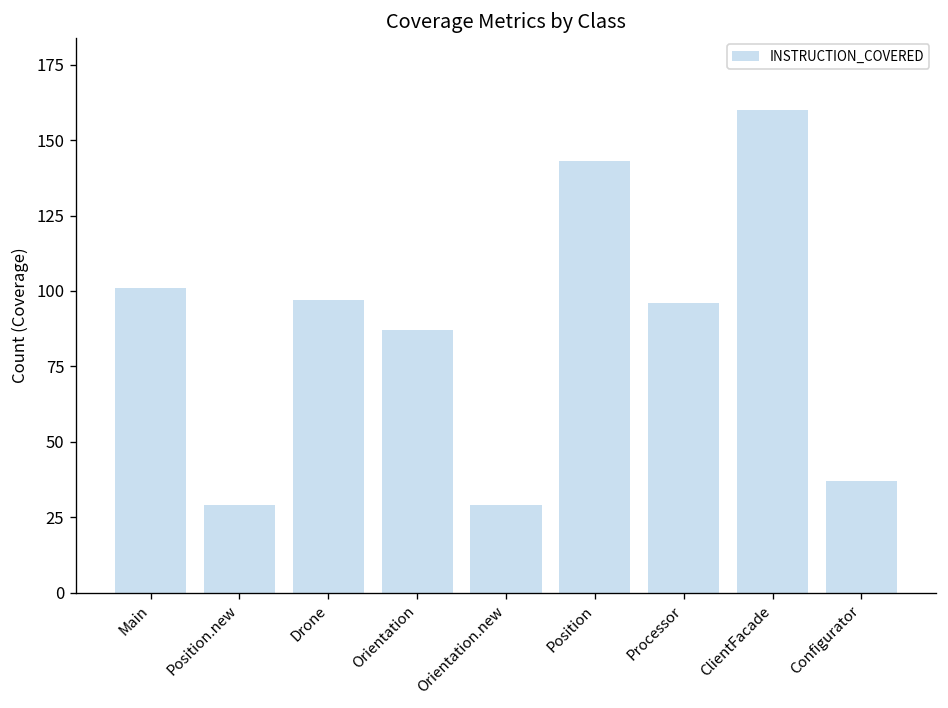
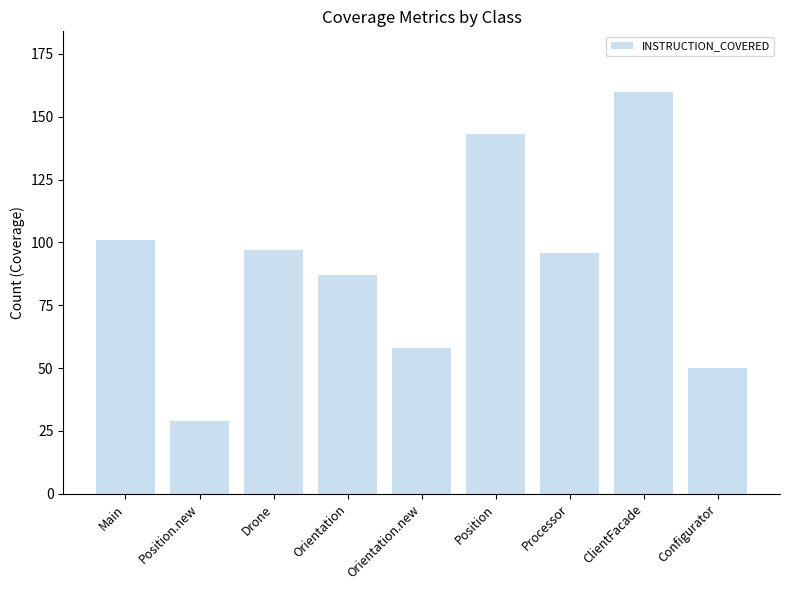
  {
    "Main": 101,
    "Position.new": 29,
    "Drone": 97,
    "Orientation": 87,
-   "Orientation.new": 29,
+   "Orientation.new": 58,
    "Position": 143,
    "Processor": 96,
    "ClientFacade": 160,
-   "Configurator": 37
+   "Configurator": 50
  }
